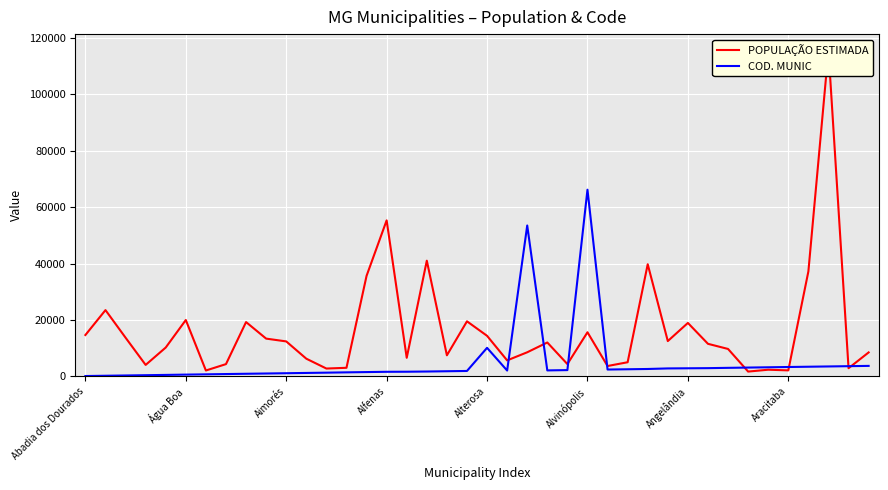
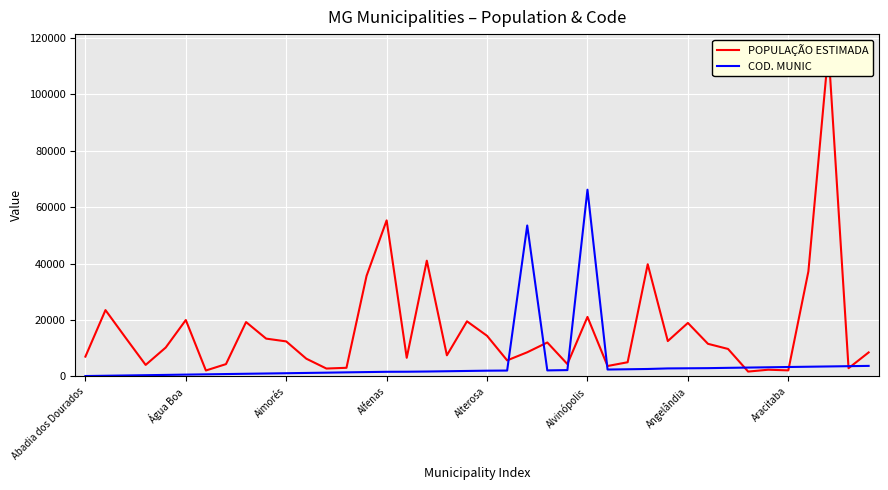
  {
    "POPULAÇÃO ESTIMADA": {
-     "Abadia dos Dourados": 15000,
+     "Abadia dos Dourados": 7000,
      "Água Boa": 20000,
      "Aimorés": 12000,
      "Alfenas": 55000,
      "Alterosa": 14000,
-     "Alvinópolis": 16000,
+     "Alvinópolis": 21000,
      "Angelândia": 19000,
      "Aracitaba": 2000
    },
    "COD. MUNIC": {
      "Abadia dos Dourados": 0,
      "Água Boa": 1000,
      "Aimorés": 1000,
      "Alfenas": 2000,
-     "Alterosa": 10000,
+     "Alterosa": 2000,
      "Alvinópolis": 66000,
      "Angelândia": 3000,
      "Aracitaba": 3000
    }
  }
